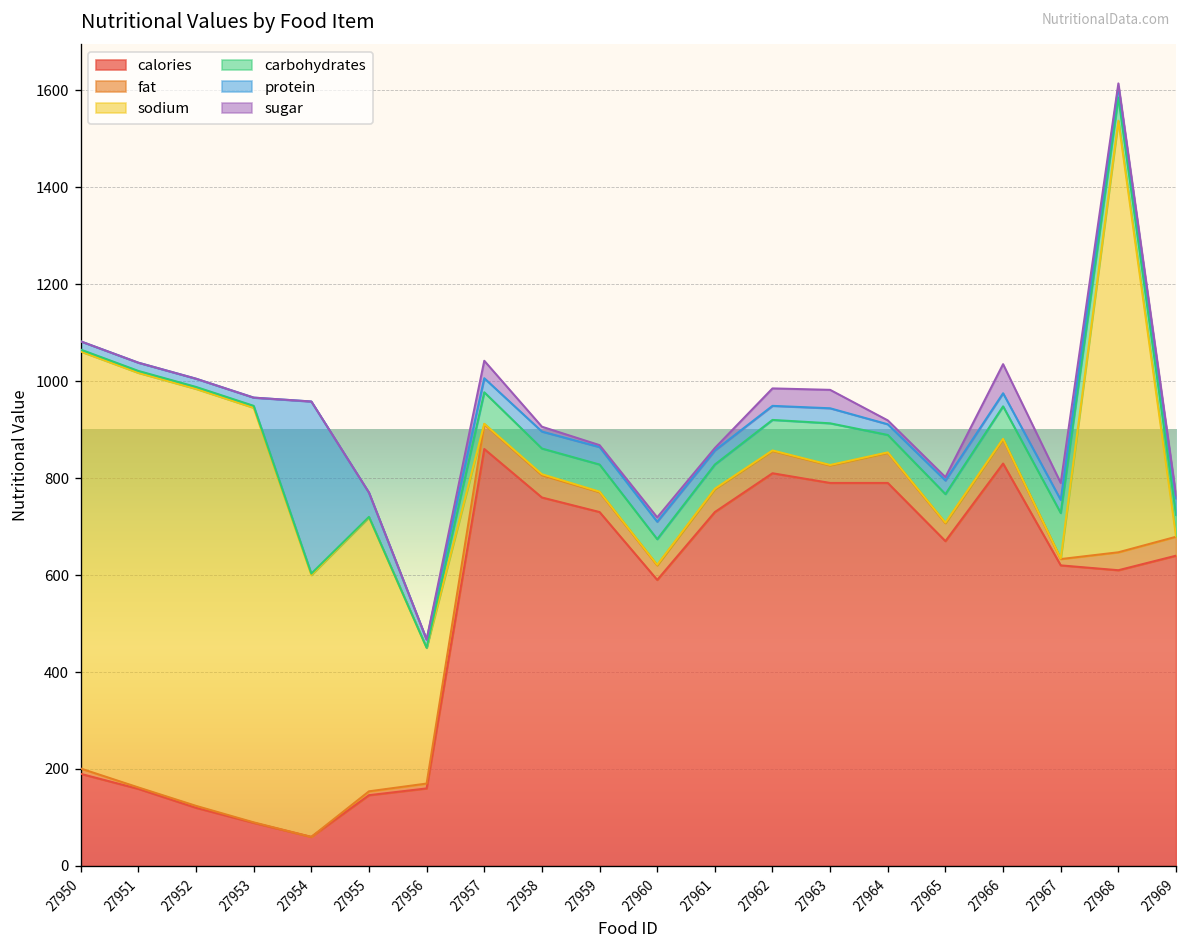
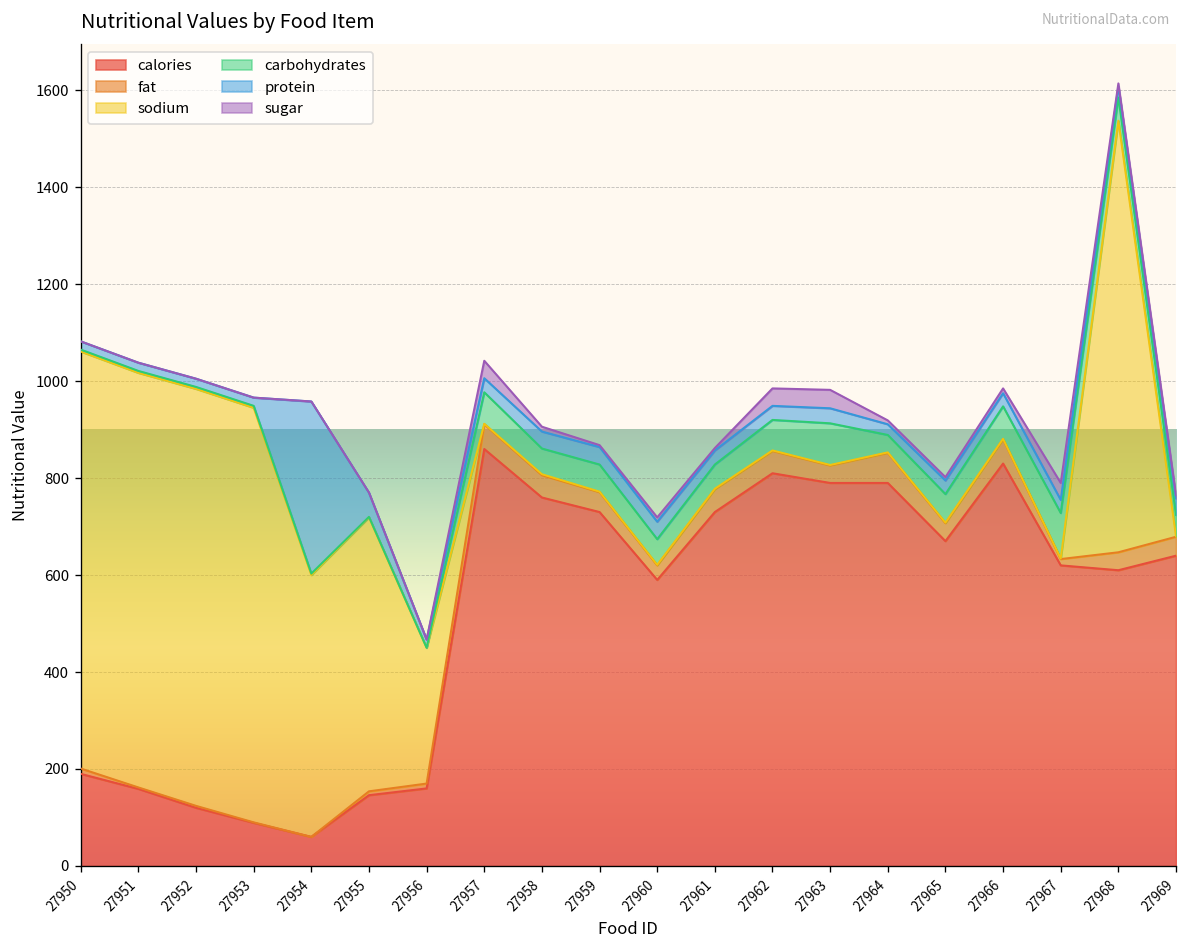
  {
    "sodium": {
      "27968": 890
    },
    "carbohydrates": {
      "27957": 70,
      "27958": 50,
      "27959": 60,
      "27960": 50,
      "27961": 50,
      "27962": 60,
      "27963": 90,
      "27964": 40,
      "27965": 60,
      "27966": 70,
      "27967": 90,
      "27968": 50,
      "27969": 40
    },
    "protein": {
      "27957": 30,
      "27958": 40,
      "27960": 40,
      "27962": 30,
      "27963": 30,
      "27964": 20,
      "27965": 30,
      "27966": 30,
      "27967": 30,
      "27969": 30
    },
    "sugar": {
      "27957": 40,
      "27958": 10,
      "27960": 10,
      "27962": 40,
      "27963": 40,
      "27964": 10,
      "27965": 10,
-     "27966": 60,
+     "27966": 10,
      "27967": 40,
      "27969": 10
    }
  }
